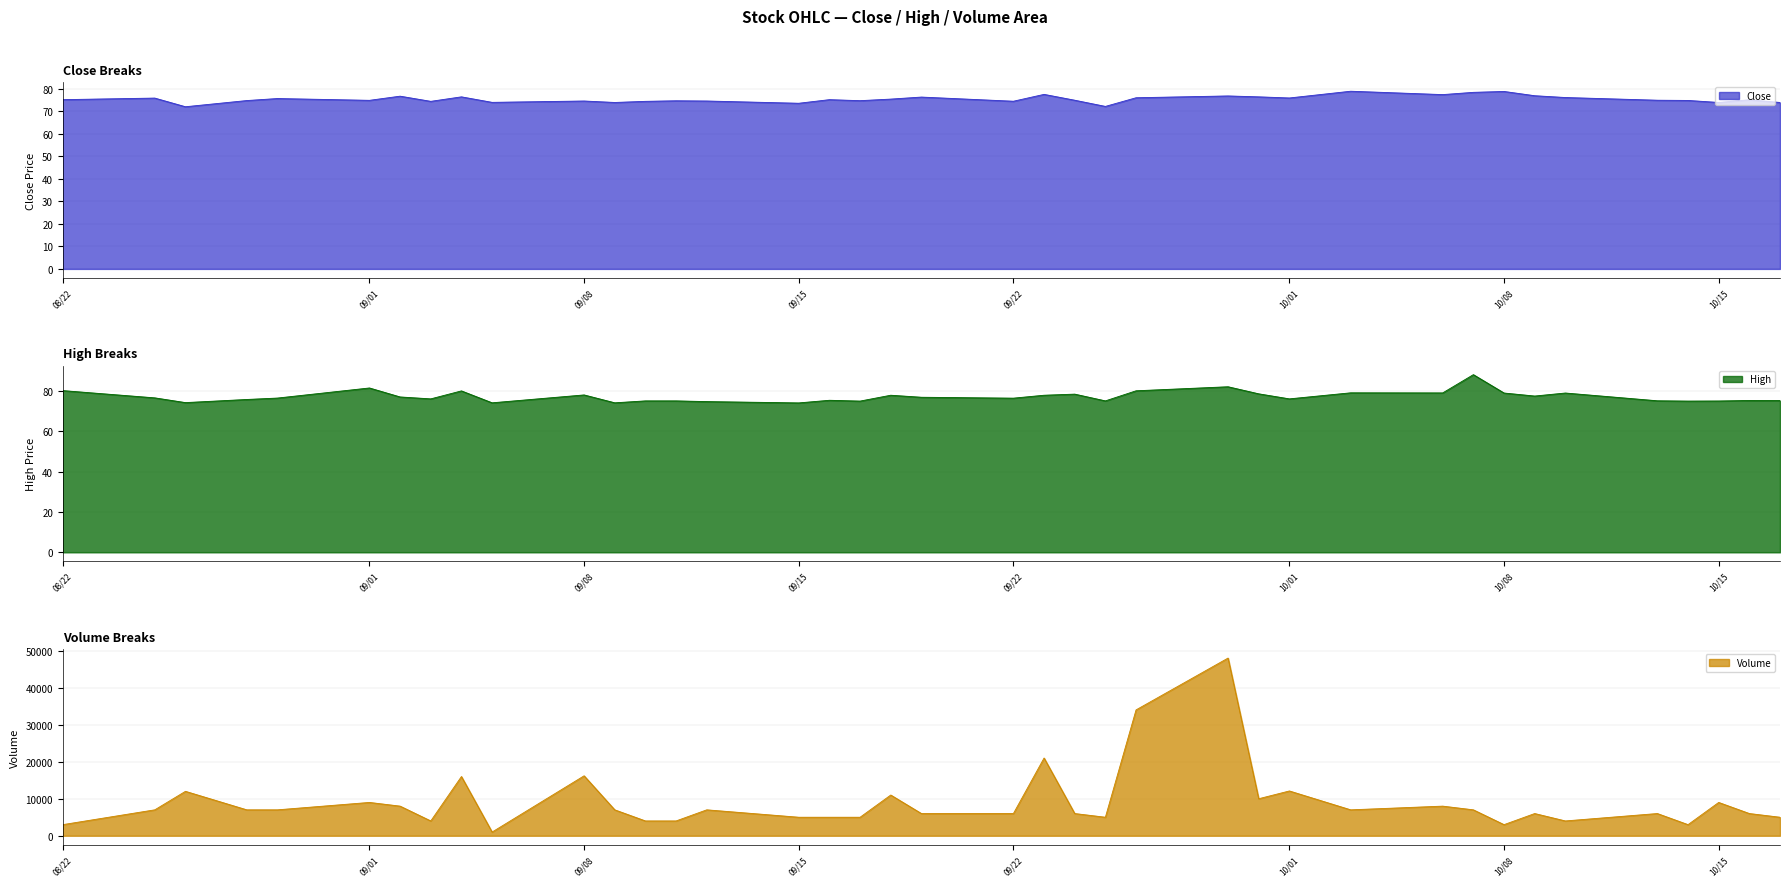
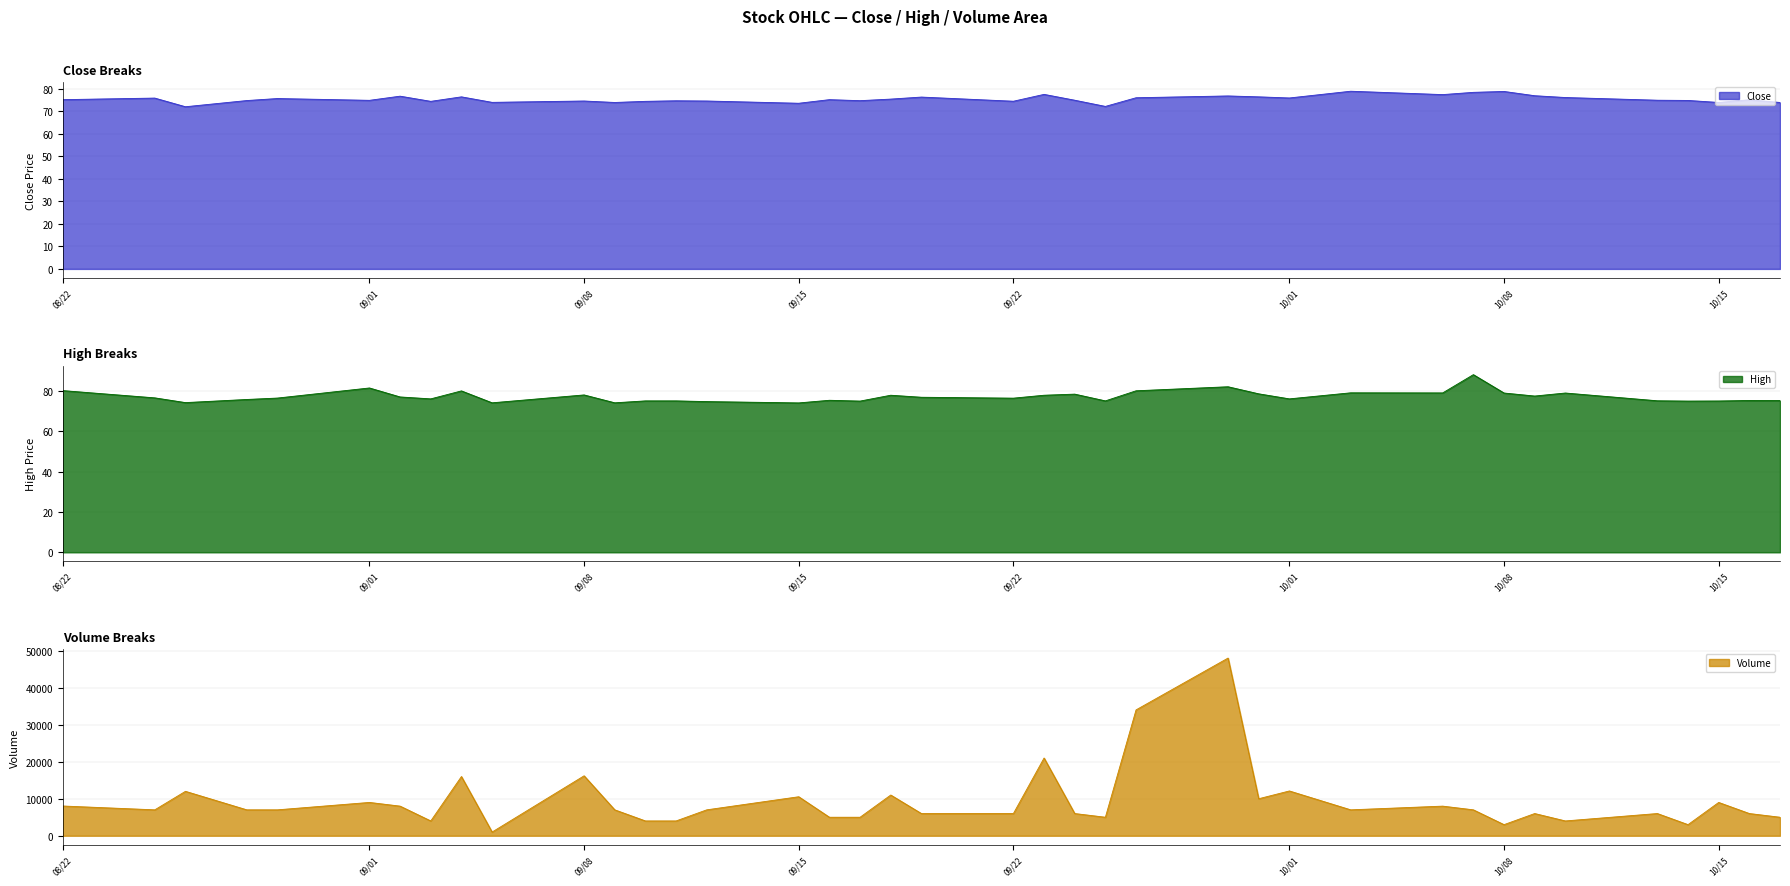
  {
    "Close Breaks": {
      "08/22": 75,
      "09/01": 75,
      "09/08": 75,
      "09/15": 74,
      "09/22": 75,
      "10/01": 76,
      "10/08": 79
    },
    "High Breaks": {
      "08/22": 80,
      "09/01": 81,
      "09/08": 78,
      "09/15": 74,
      "09/22": 76,
      "10/01": 76,
      "10/08": 79,
      "10/15": 75
    },
    "Volume Breaks": {
-     "08/22": 3000,
+     "08/22": 8000,
      "09/01": 9000,
      "09/08": 16000,
-     "09/15": 5000,
+     "09/15": 11000,
      "09/22": 6000,
      "10/01": 12000,
      "10/08": 3000,
      "10/15": 9000
    }
  }
